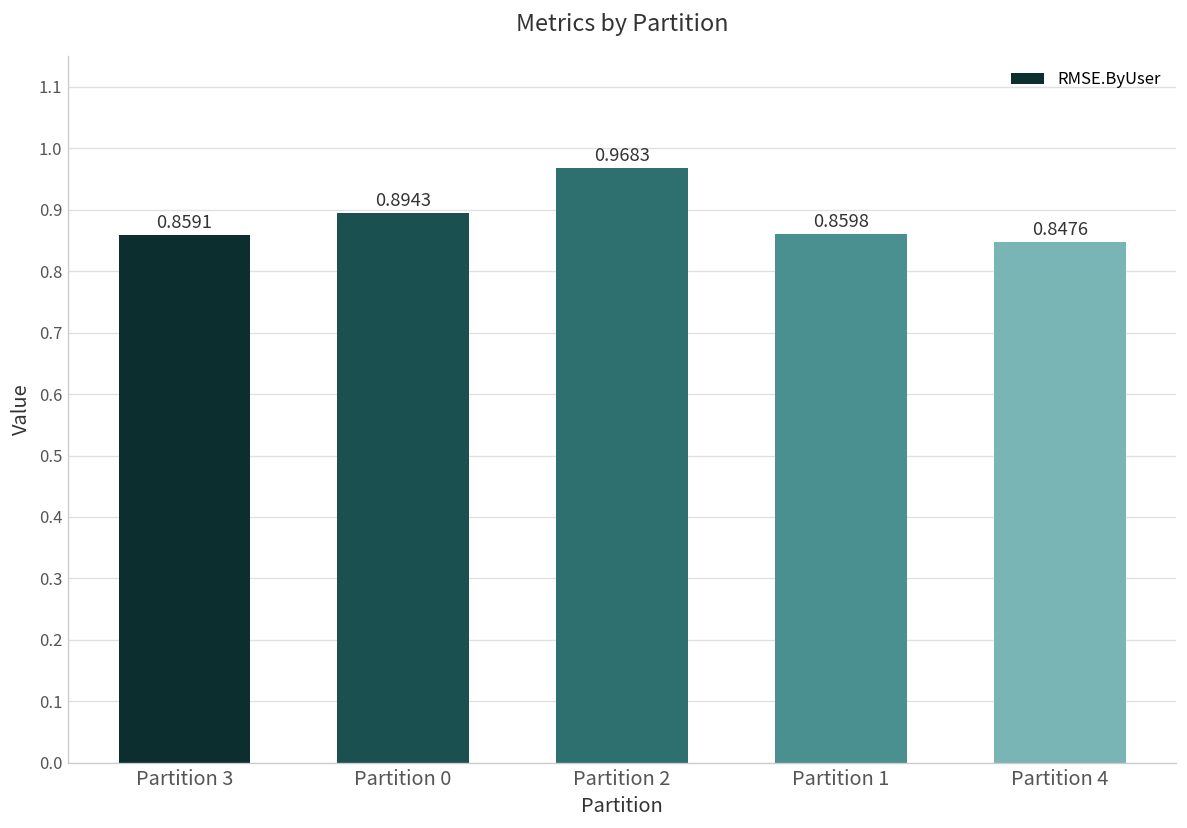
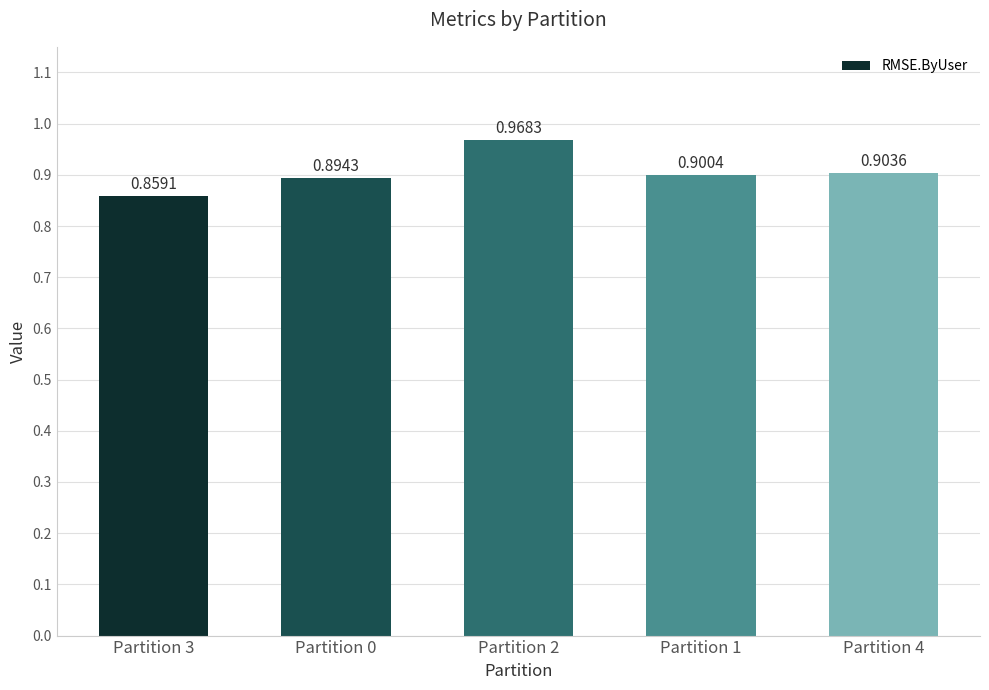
  {
    "Partition 3": 0.8591,
    "Partition 0": 0.8943,
    "Partition 2": 0.9683,
-   "Partition 1": 0.8598,
-   "Partition 4": 0.8476
+   "Partition 1": 0.9004,
+   "Partition 4": 0.9036
  }
